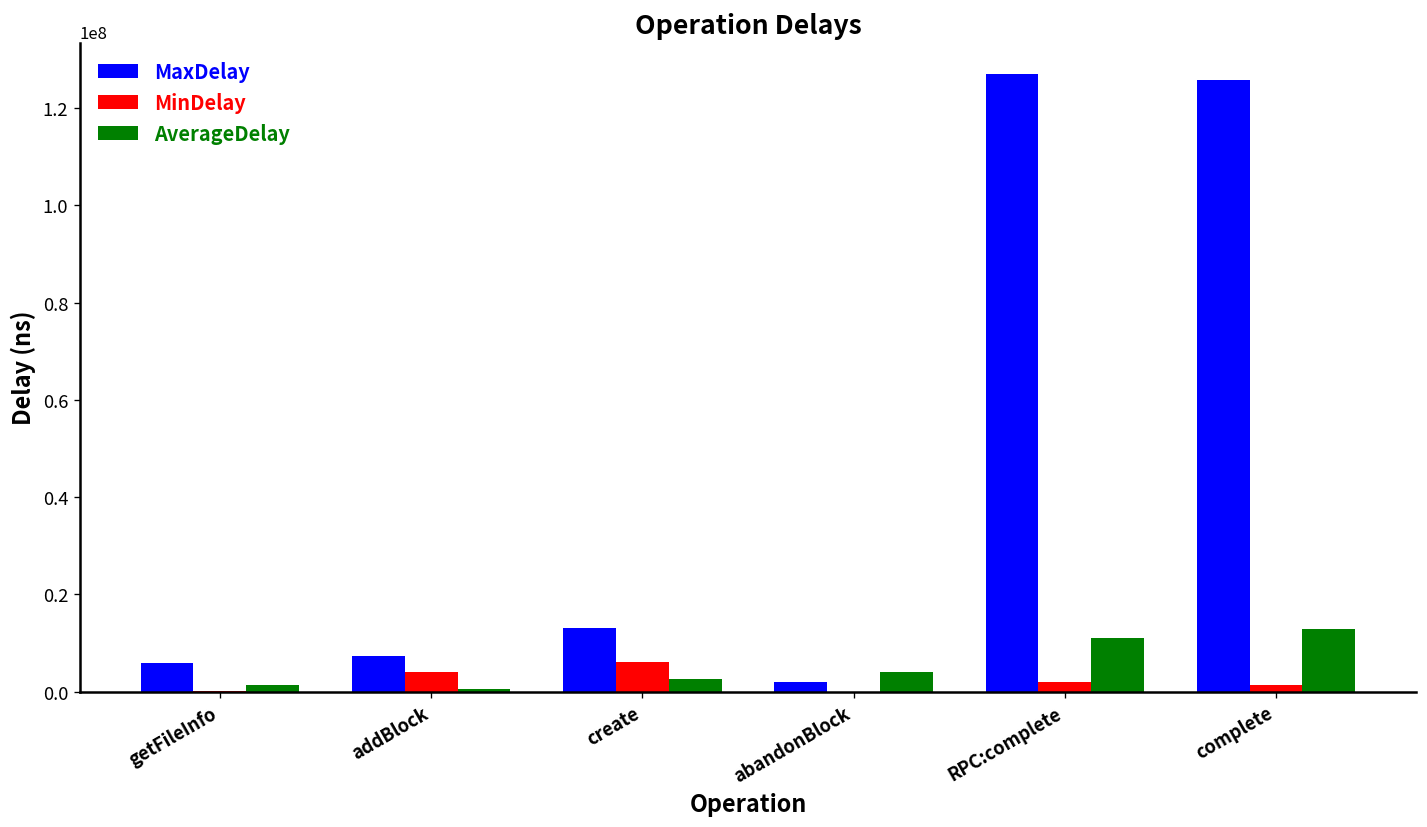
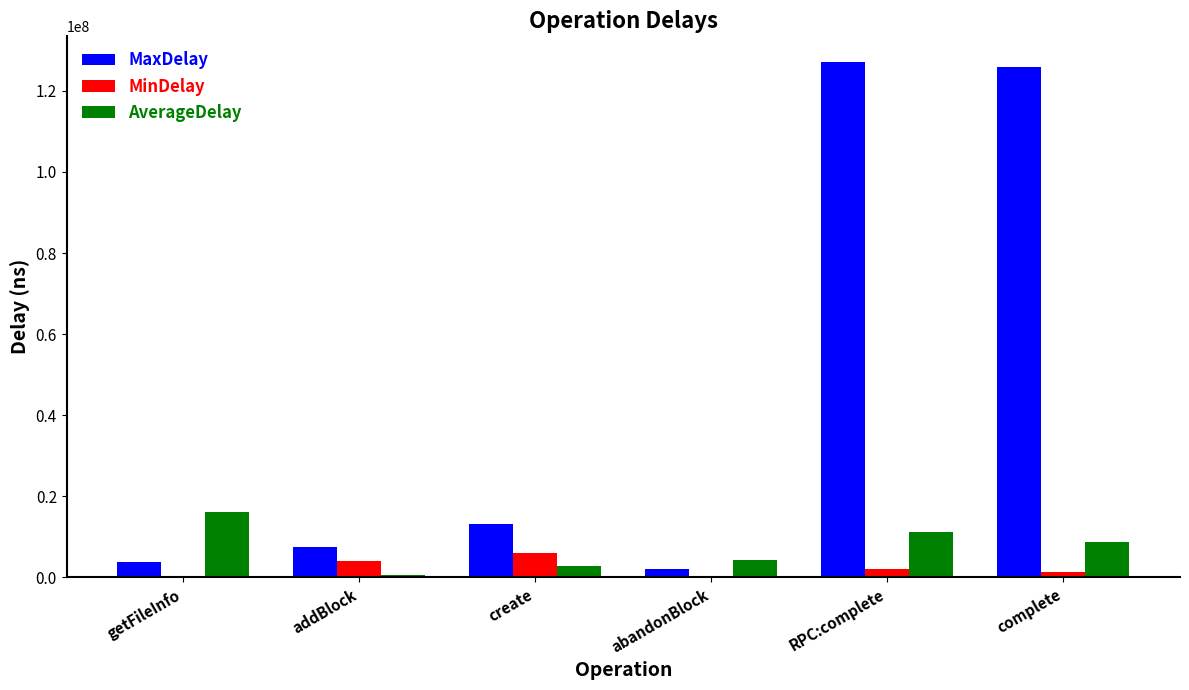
  {
    "MaxDelay": {
-     "getFileInfo": 6000000,
+     "getFileInfo": 4000000,
      "addBlock": 7000000,
      "create": 13000000,
      "abandonBlock": 2000000,
      "RPC:complete": 127000000,
      "complete": 126000000
    },
    "MinDelay": {
      "addBlock": 4000000,
      "create": 6000000,
      "abandonBlock": 0,
      "RPC:complete": 2000000,
      "complete": 1000000
    },
    "AverageDelay": {
-     "getFileInfo": 1000000,
+     "getFileInfo": 16000000,
      "create": 3000000,
      "abandonBlock": 4000000,
      "RPC:complete": 11000000,
-     "complete": 13000000
+     "complete": 9000000
    }
  }
